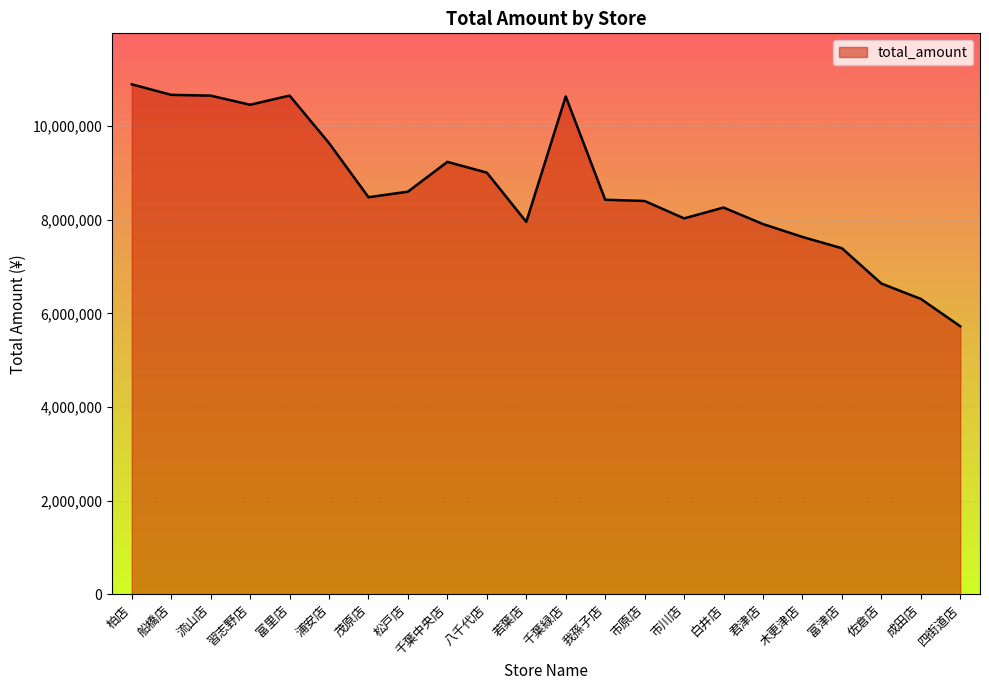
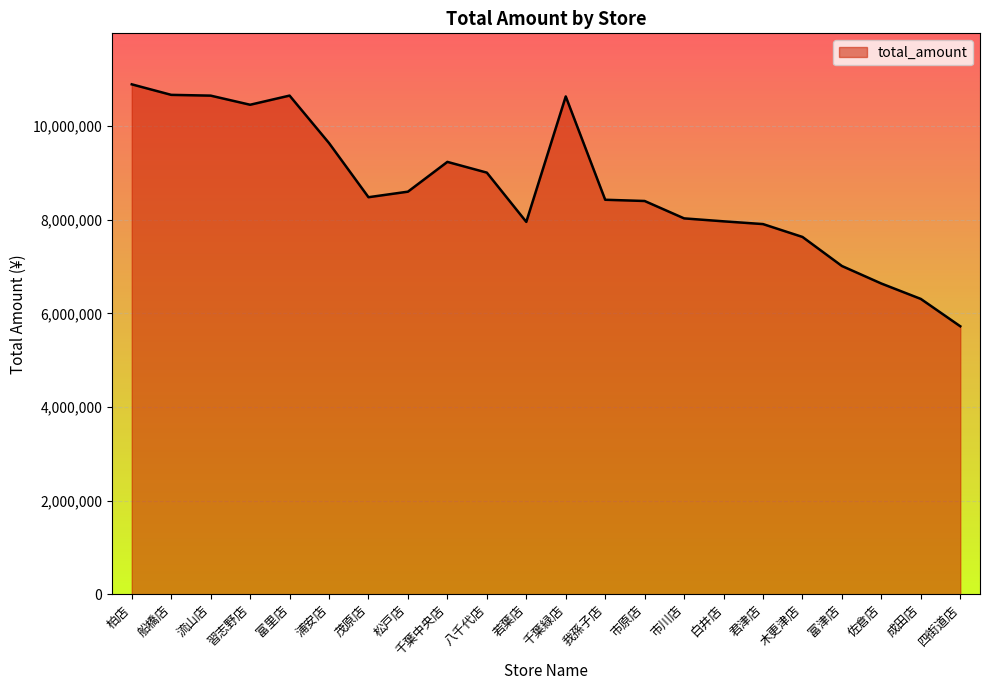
  {
    "柏店": "10,900,000",
    "船橋店": "10,700,000",
    "流山店": "10,600,000",
    "習志野店": "10,500,000",
    "富里店": "10,600,000",
    "浦安店": "9,600,000",
    "茂原店": "8,500,000",
    "松戸店": "8,600,000",
    "千葉中央店": "9,200,000",
    "八千代店": "9,000,000",
    "若葉店": "8,000,000",
    "千葉緑店": "10,600,000",
    "我孫子店": "8,400,000",
    "市原店": "8,400,000",
    "市川店": "8,000,000",
-   "白井店": "8,300,000",
+   "白井店": "8,000,000",
    "君津店": "7,900,000",
    "木更津店": "7,600,000",
-   "富津店": "7,400,000",
+   "富津店": "7,000,000",
    "佐倉店": "6,600,000",
    "成田店": "6,300,000",
    "四街道店": "5,700,000"
  }
